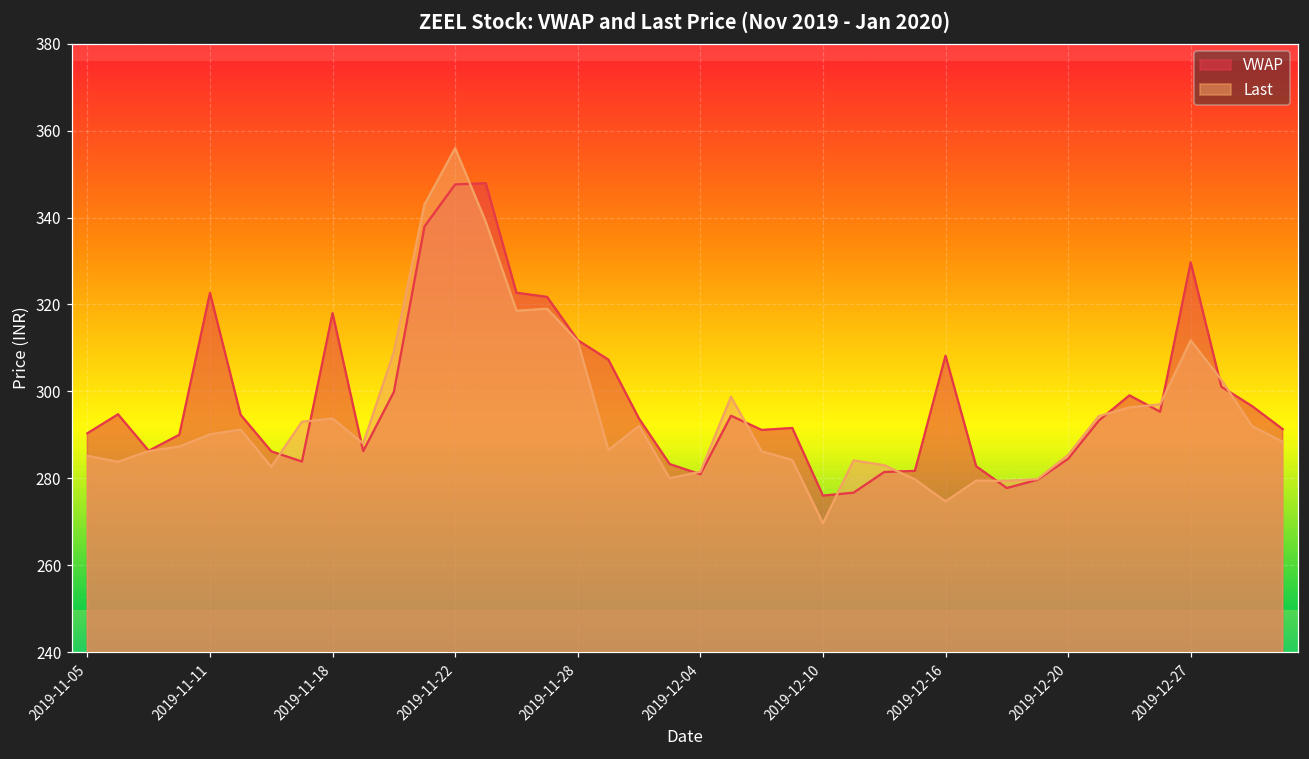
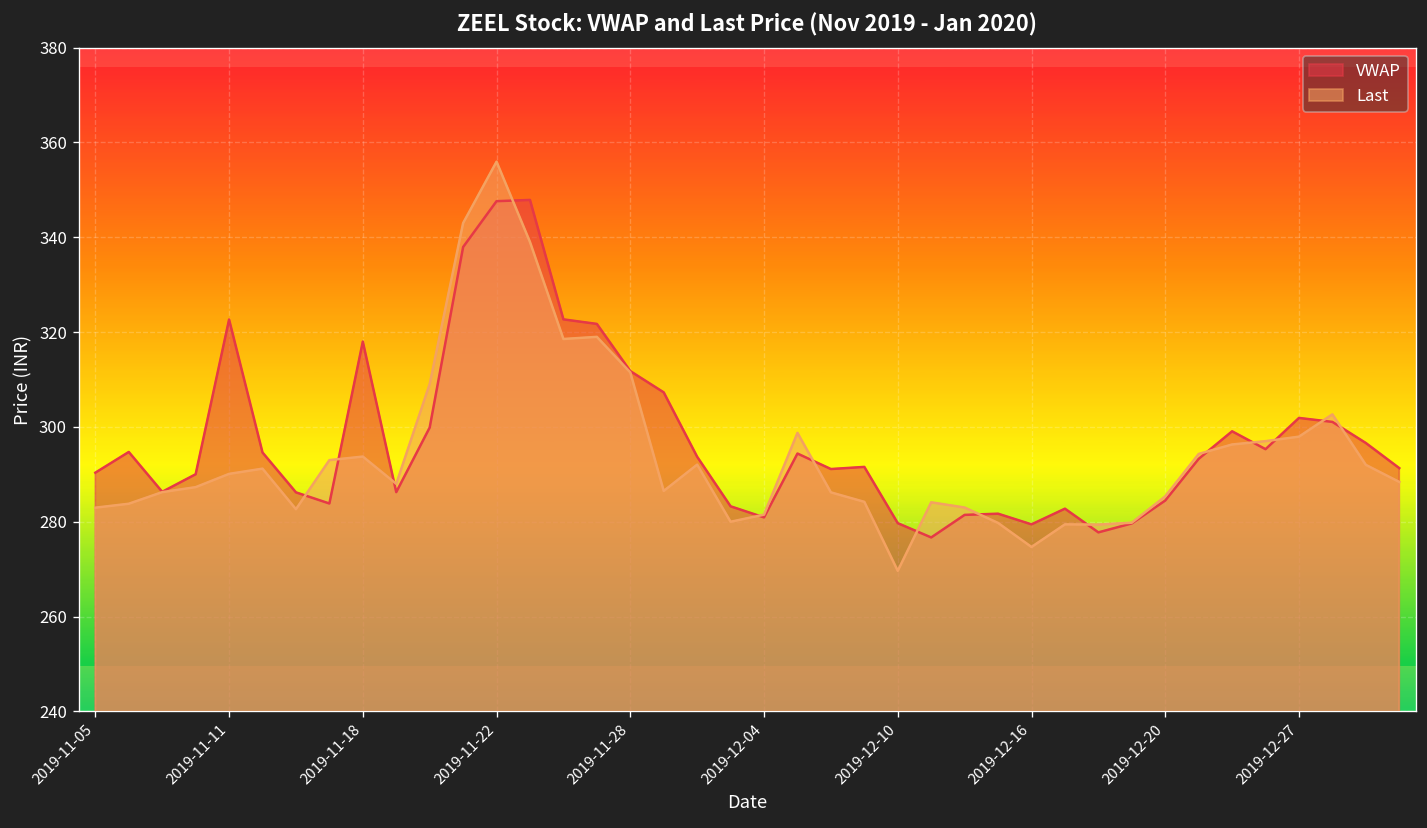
  {
    "VWAP": {
      "2019-11-05": 290,
      "2019-11-11": 323,
      "2019-11-18": 318,
      "2019-11-22": 348,
-     "2019-12-10": 276,
-     "2019-12-16": 308,
+     "2019-12-10": 280,
+     "2019-12-16": 279,
      "2019-12-20": 284,
-     "2019-12-27": 330
+     "2019-12-27": 302
    },
    "Last": {
-     "2019-11-05": 285,
+     "2019-11-05": 283,
      "2019-11-11": 290,
      "2019-11-18": 294,
      "2019-11-22": 356,
      "2019-12-10": 270,
      "2019-12-16": 275,
      "2019-12-20": 285,
-     "2019-12-27": 312
+     "2019-12-27": 298
    }
  }
